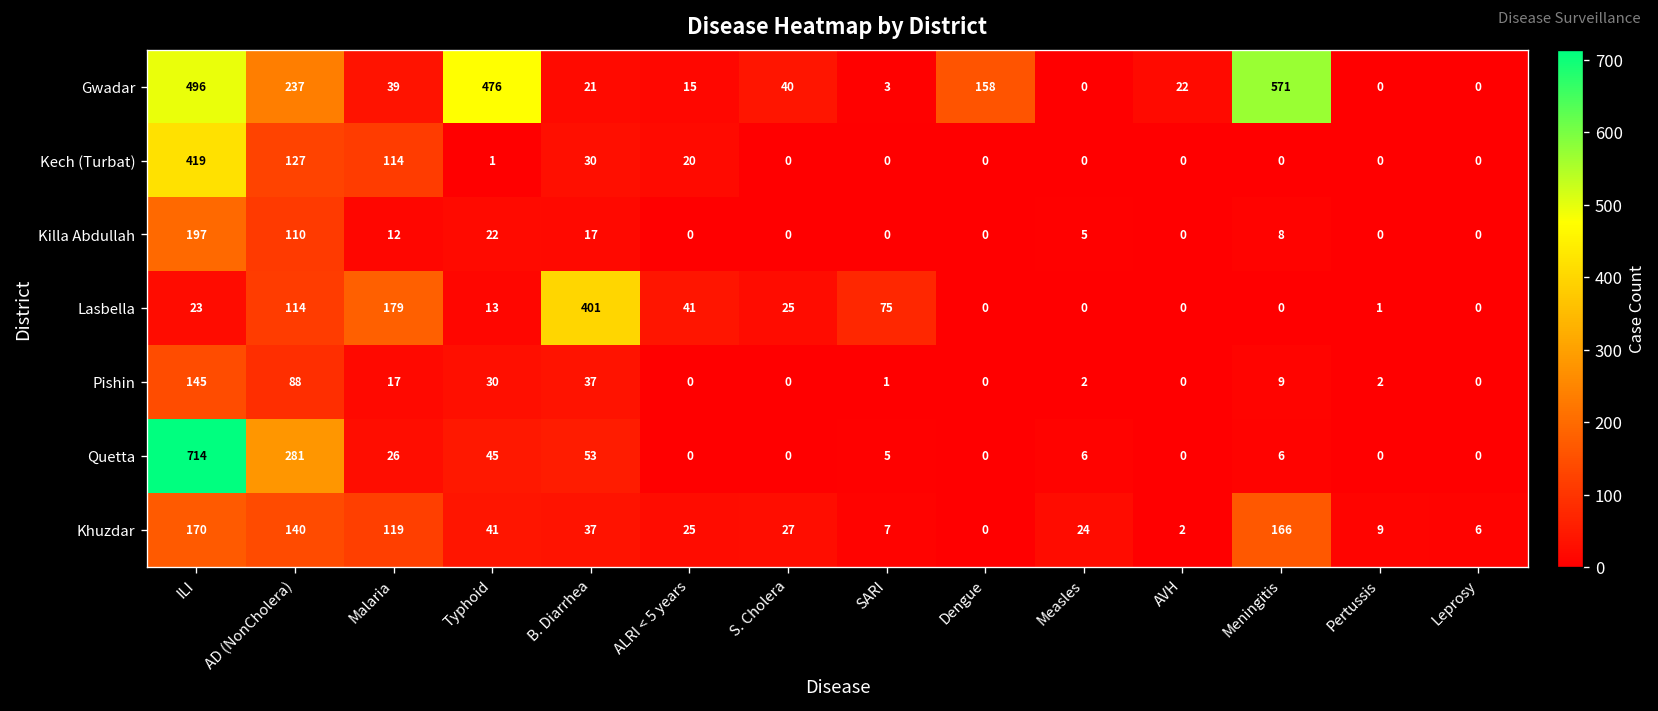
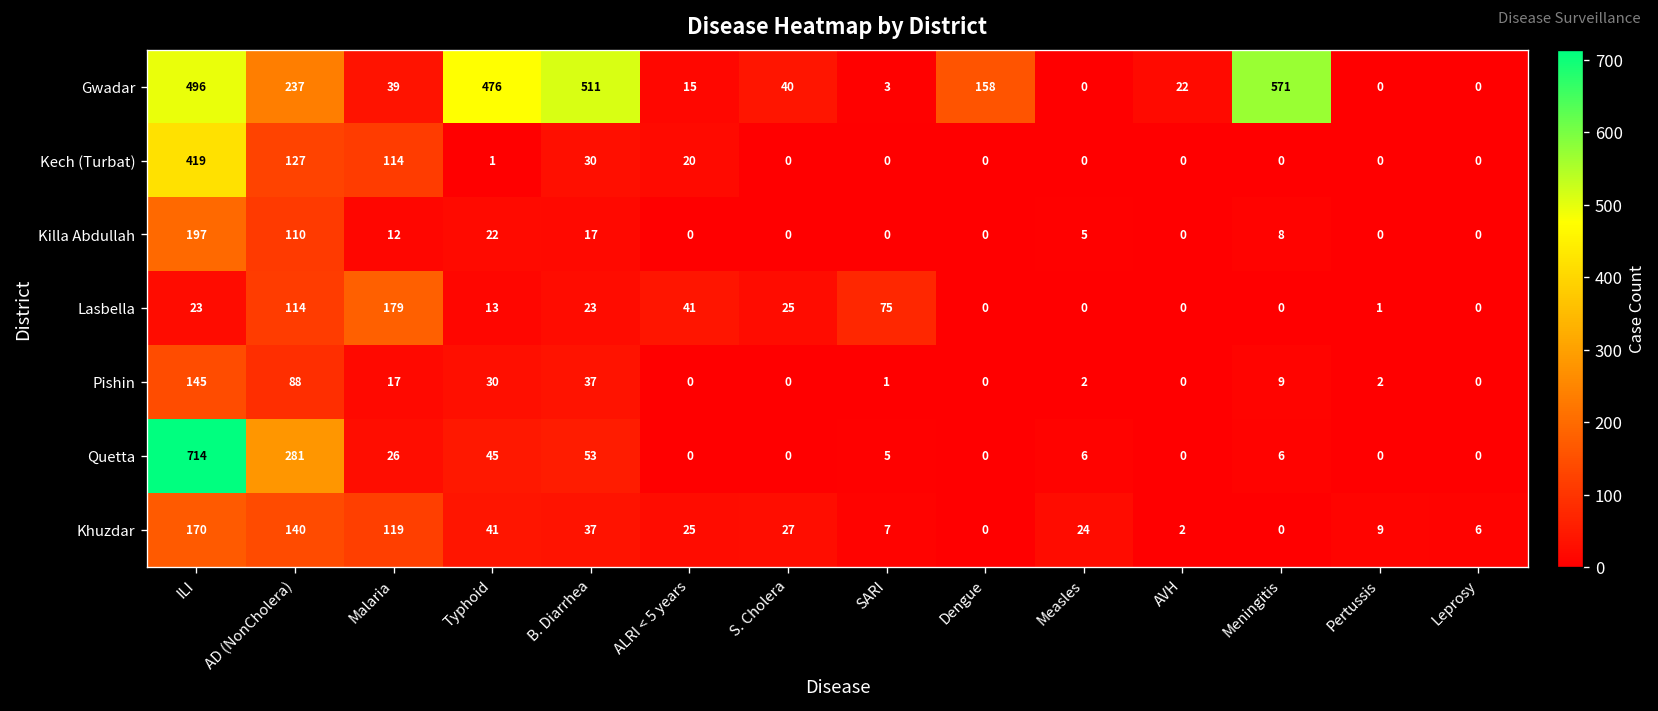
  {
    "Gwadar": {
      "ILI": 496,
      "AD (NonCholera)": 237,
      "Malaria": 39,
      "Typhoid": 476,
-     "B. Diarrhea": 21,
+     "B. Diarrhea": 511,
      "ALRI < 5 years": 15,
      "S. Cholera": 40,
      "SARI": 3,
      "Dengue": 158,
      "Measles": 0,
      "AVH": 22,
      "Meningitis": 571,
      "Pertussis": 0,
      "Leprosy": 0
    },
    "Kech (Turbat)": {
      "ILI": 419,
      "AD (NonCholera)": 127,
      "Malaria": 114,
      "Typhoid": 1,
      "B. Diarrhea": 30,
      "ALRI < 5 years": 20,
      "S. Cholera": 0,
      "SARI": 0,
      "Dengue": 0,
      "Measles": 0,
      "AVH": 0,
      "Meningitis": 0,
      "Pertussis": 0,
      "Leprosy": 0
    },
    "Killa Abdullah": {
      "ILI": 197,
      "AD (NonCholera)": 110,
      "Malaria": 12,
      "Typhoid": 22,
      "B. Diarrhea": 17,
      "ALRI < 5 years": 0,
      "S. Cholera": 0,
      "SARI": 0,
      "Dengue": 0,
      "Measles": 5,
      "AVH": 0,
      "Meningitis": 8,
      "Pertussis": 0,
      "Leprosy": 0
    },
    "Lasbella": {
      "ILI": 23,
      "AD (NonCholera)": 114,
      "Malaria": 179,
      "Typhoid": 13,
-     "B. Diarrhea": 401,
+     "B. Diarrhea": 23,
      "ALRI < 5 years": 41,
      "S. Cholera": 25,
      "SARI": 75,
      "Dengue": 0,
      "Measles": 0,
      "AVH": 0,
      "Meningitis": 0,
      "Pertussis": 1,
      "Leprosy": 0
    },
    "Pishin": {
      "ILI": 145,
      "AD (NonCholera)": 88,
      "Malaria": 17,
      "Typhoid": 30,
      "B. Diarrhea": 37,
      "ALRI < 5 years": 0,
      "S. Cholera": 0,
      "SARI": 1,
      "Dengue": 0,
      "Measles": 2,
      "AVH": 0,
      "Meningitis": 9,
      "Pertussis": 2,
      "Leprosy": 0
    },
    "Quetta": {
      "ILI": 714,
      "AD (NonCholera)": 281,
      "Malaria": 26,
      "Typhoid": 45,
      "B. Diarrhea": 53,
      "ALRI < 5 years": 0,
      "S. Cholera": 0,
      "SARI": 5,
      "Dengue": 0,
      "Measles": 6,
      "AVH": 0,
      "Meningitis": 6,
      "Pertussis": 0,
      "Leprosy": 0
    },
    "Khuzdar": {
      "ILI": 170,
      "AD (NonCholera)": 140,
      "Malaria": 119,
      "Typhoid": 41,
      "B. Diarrhea": 37,
      "ALRI < 5 years": 25,
      "S. Cholera": 27,
      "SARI": 7,
      "Dengue": 0,
      "Measles": 24,
      "AVH": 2,
-     "Meningitis": 166,
+     "Meningitis": 0,
      "Pertussis": 9,
      "Leprosy": 6
    }
  }
